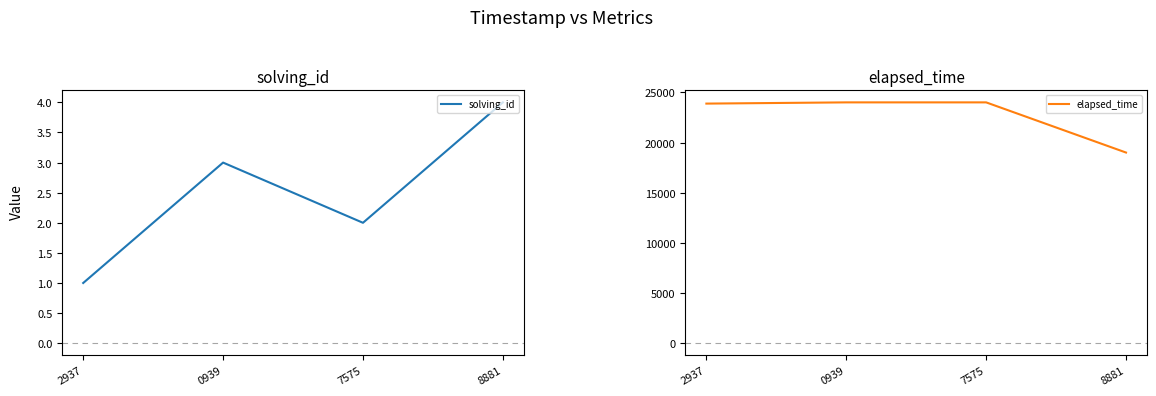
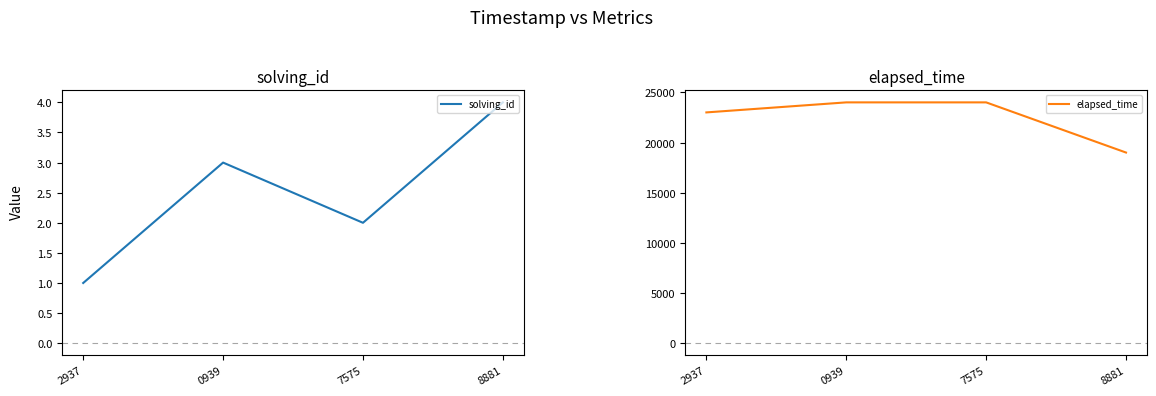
  {
    "solving_id": {
      "2937": 1.0,
      "0939": 3.0,
      "7575": 2.0
    },
    "elapsed_time": {
-     "2937": 23900,
+     "2937": 23000,
      "0939": 24000,
      "7575": 24000,
      "8881": 19000
    }
  }
